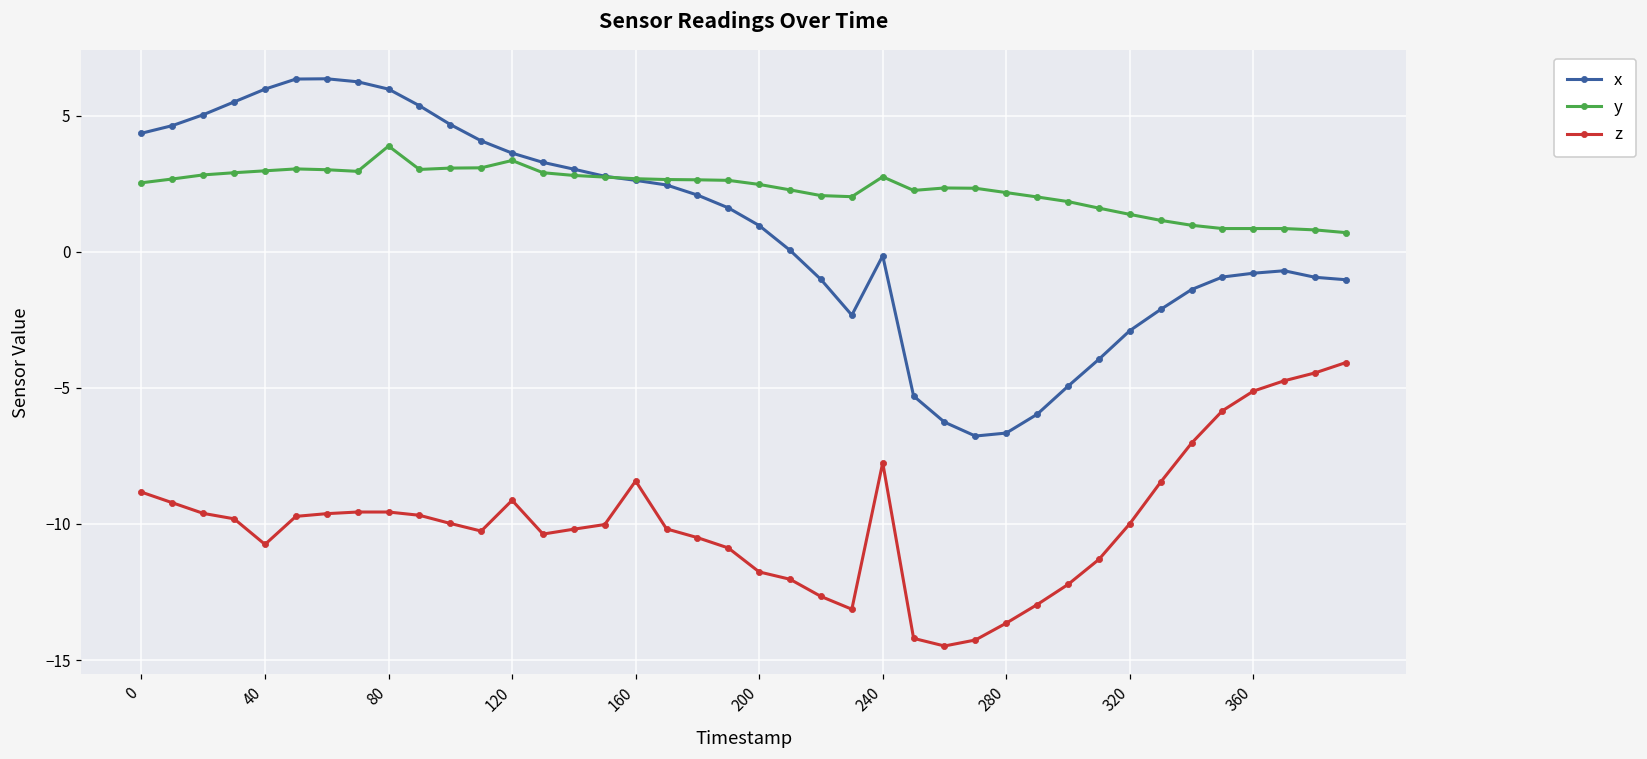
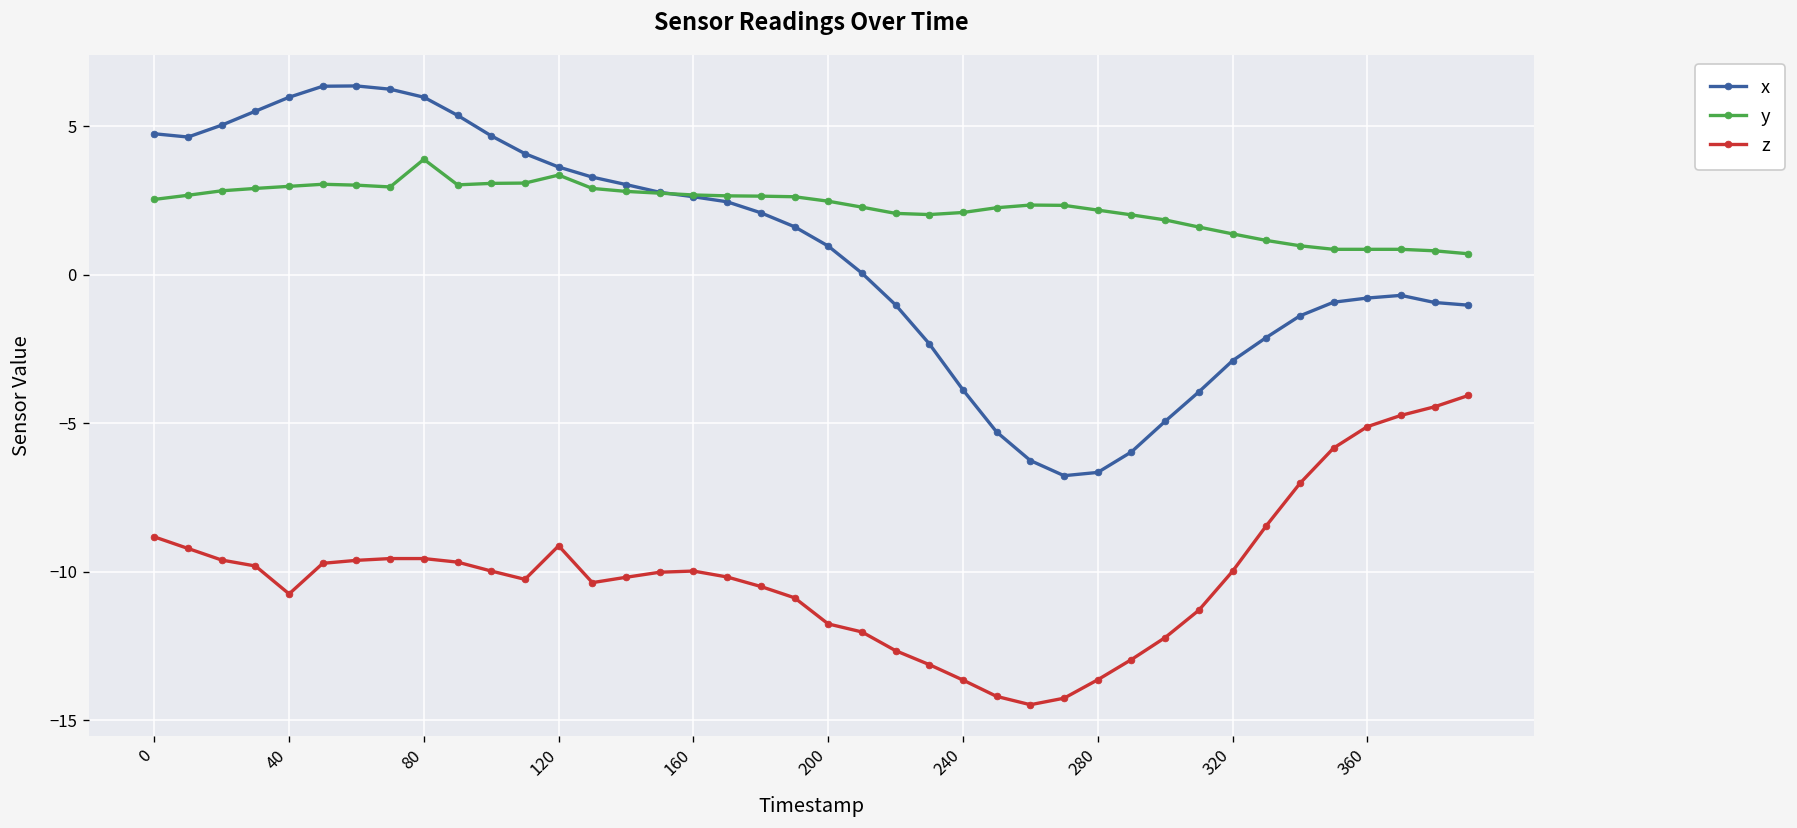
  {
    "x": {
-     "0": 4.4,
+     "0": 4.7,
      "40": 6.0,
      "80": 6.0,
      "120": 3.6,
      "200": 1.0,
-     "240": -0.2,
+     "240": -3.9,
      "280": -6.7,
      "320": -2.9,
      "360": -0.8
    },
    "y": {
      "0": 2.5,
      "40": 3.0,
      "80": 3.9,
      "120": 3.4,
      "200": 2.5,
-     "240": 2.8,
+     "240": 2.1,
      "280": 2.2,
      "320": 1.4,
      "360": 0.9
    },
    "z": {
      "0": -8.8,
      "40": -10.8,
      "80": -9.6,
      "120": -9.1,
-     "160": -8.4,
+     "160": -10.0,
      "200": -11.8,
-     "240": -7.8,
+     "240": -13.7,
      "280": -13.6,
      "320": -10.0,
      "360": -5.1
    }
  }
